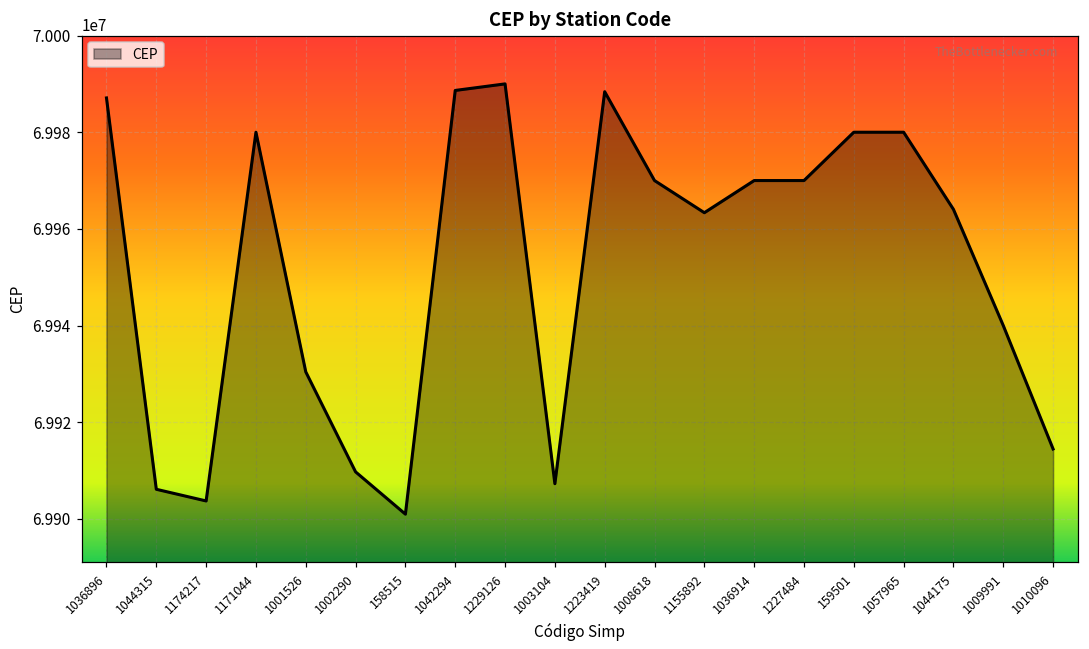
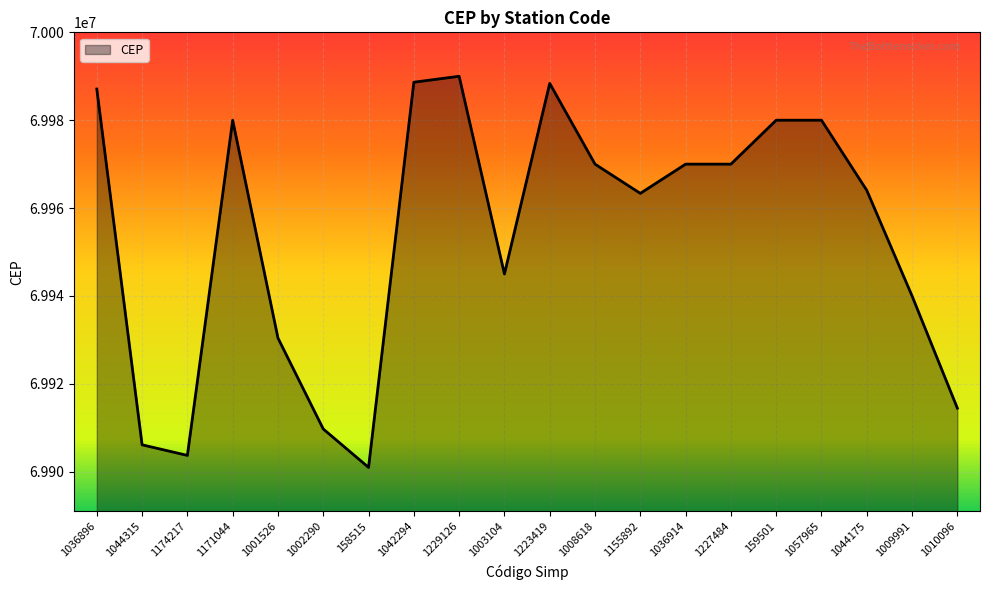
  {
    "1036896": 69987000,
    "1044315": 69906000,
    "1174217": 69904000,
    "1171044": 69980000,
    "1001526": 69930000,
    "1002290": 69910000,
    "158515": 69901000,
    "1042294": 69989000,
    "1229126": 69990000,
-   "1003104": 69907000,
+   "1003104": 69945000,
    "1223419": 69988000,
    "1008618": 69970000,
    "1155892": 69963000,
    "1036914": 69970000,
    "1227484": 69970000,
    "159501": 69980000,
    "1057965": 69980000,
    "1044175": 69964000,
    "1009991": 69940000,
    "1010096": 69914000
  }
